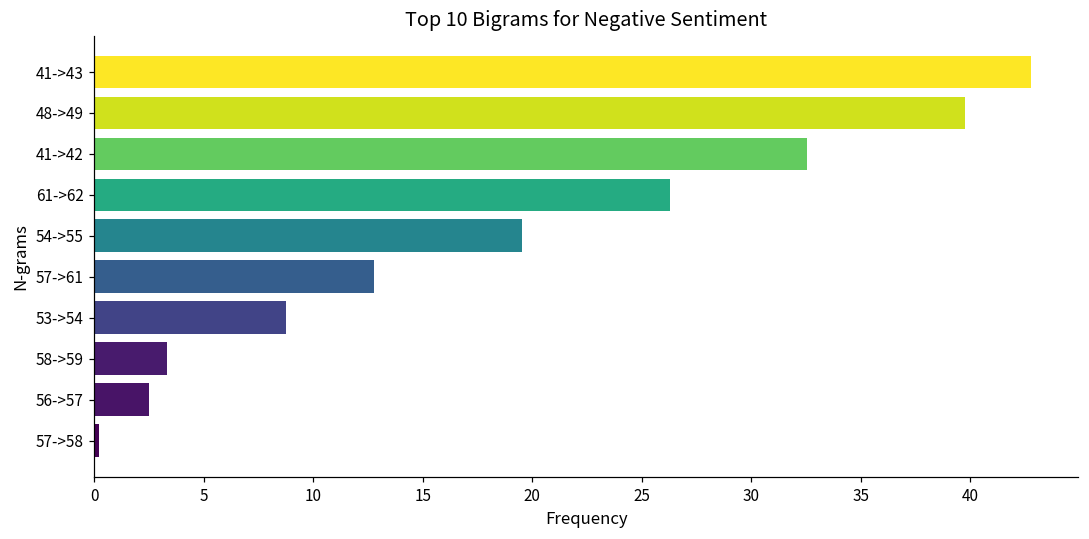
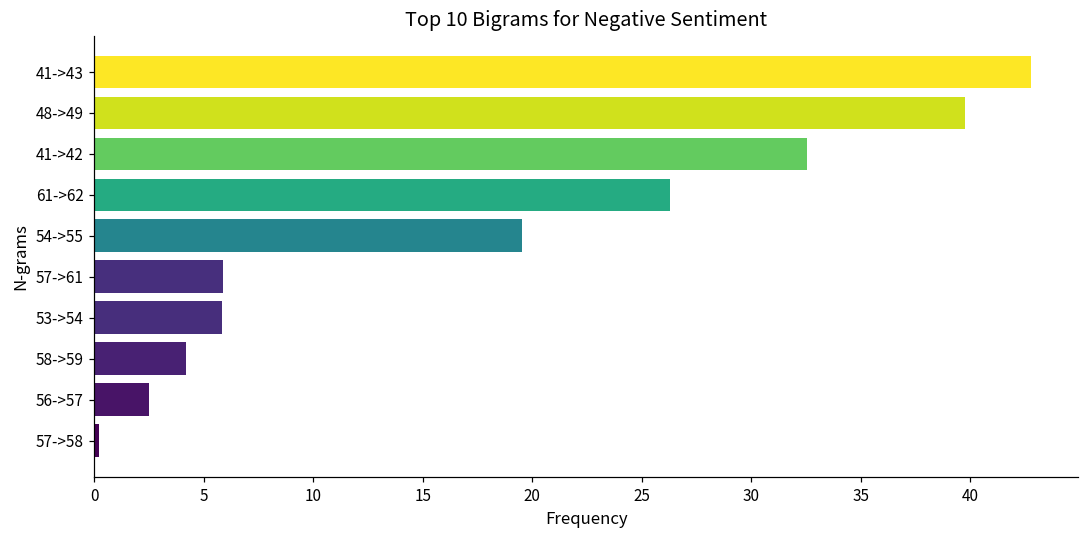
  {
    "41->43": 42.8,
    "48->49": 39.7,
    "41->42": 32.5,
    "61->62": 26.3,
    "54->55": 19.5,
-   "57->61": 12.8,
-   "53->54": 8.8,
-   "58->59": 3.3,
+   "57->61": 5.9,
+   "53->54": 5.8,
+   "58->59": 4.2,
    "56->57": 2.5,
    "57->58": 0.2
  }
